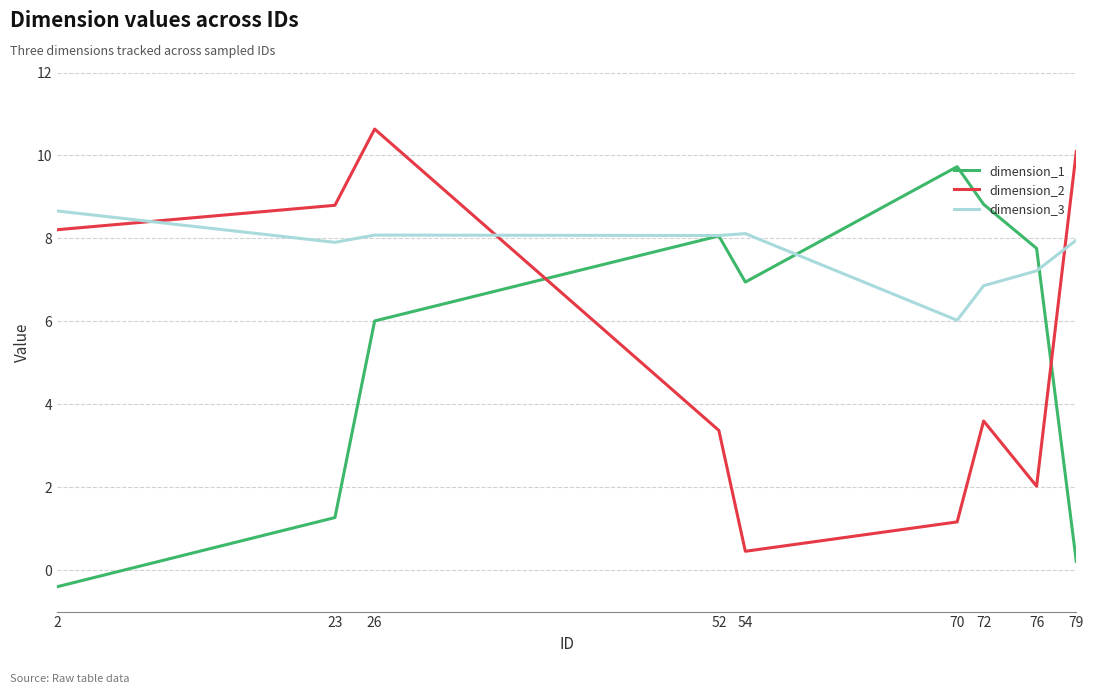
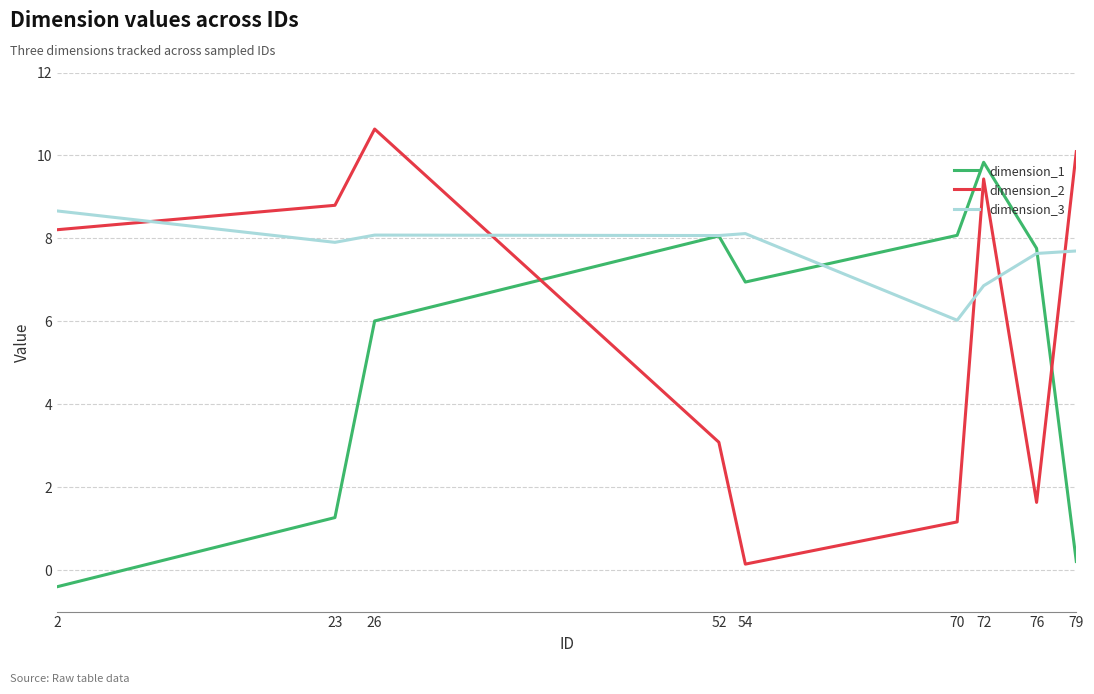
  {
    "dimension_1": {
      "2": -0.4,
      "23": 1.3,
      "26": 6.0,
      "54": 6.9,
-     "70": 9.7,
-     "72": 8.8,
+     "70": 8.1,
+     "72": 9.8,
      "76": 7.8,
      "79": 0.2
    },
    "dimension_2": {
      "2": 8.2,
      "23": 8.8,
      "26": 10.6,
-     "52": 3.4,
-     "54": 0.5,
+     "52": 3.1,
+     "54": 0.1,
      "70": 1.2,
-     "72": 3.6,
-     "76": 2.0,
+     "72": 9.4,
+     "76": 1.6,
      "79": 10.1
    },
    "dimension_3": {
      "2": 8.7,
      "23": 7.9,
      "26": 8.1,
      "54": 8.1,
      "70": 6.0,
      "72": 6.9,
-     "76": 7.2,
-     "79": 8.0
+     "76": 7.6,
+     "79": 7.7
    }
  }
